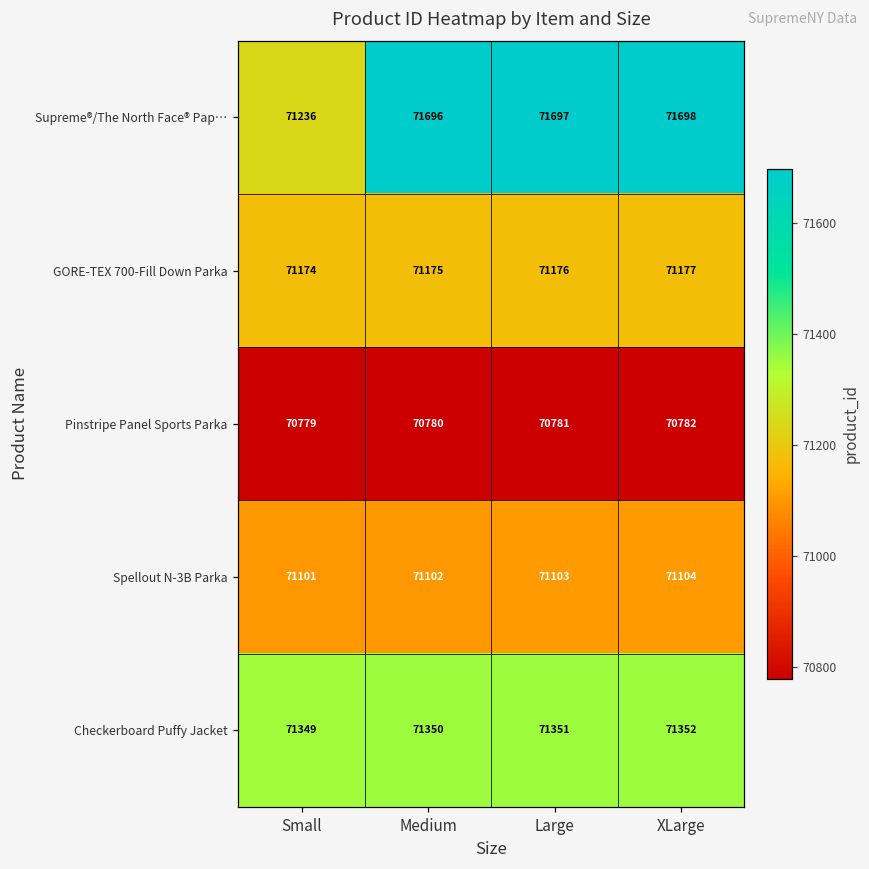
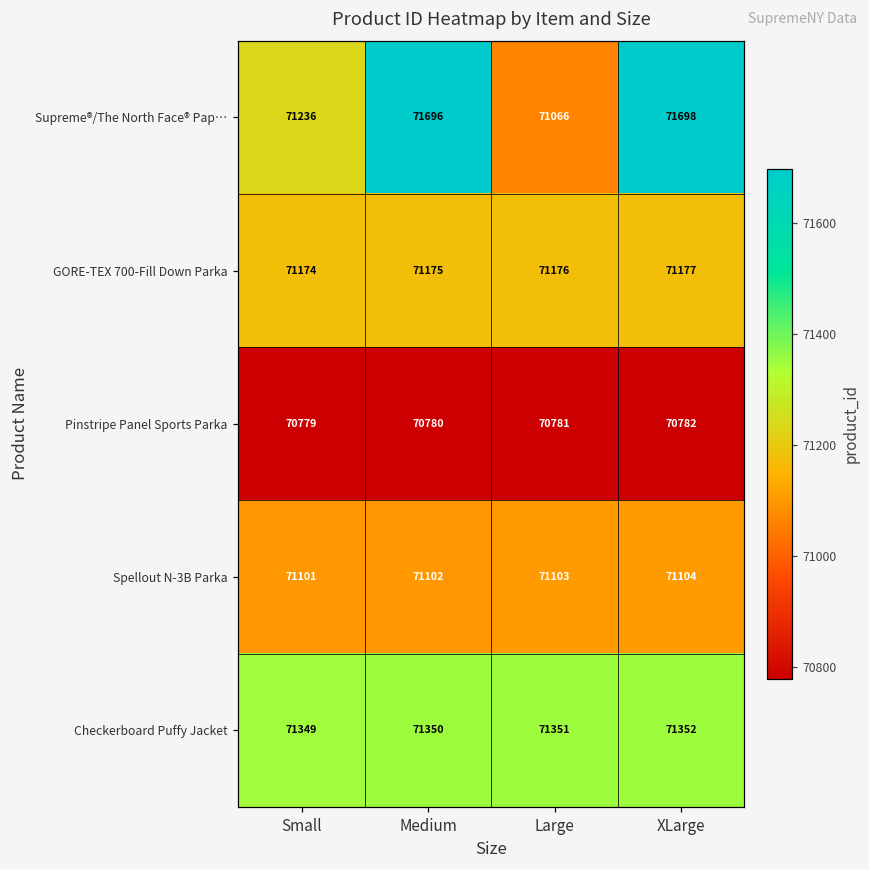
  {
    "Supreme®/The North Face® Pap…": {
      "Small": 71236,
      "Medium": 71696,
-     "Large": 71697,
+     "Large": 71066,
      "XLarge": 71698
    },
    "GORE-TEX 700-Fill Down Parka": {
      "Small": 71174,
      "Medium": 71175,
      "Large": 71176,
      "XLarge": 71177
    },
    "Pinstripe Panel Sports Parka": {
      "Small": 70779,
      "Medium": 70780,
      "Large": 70781,
      "XLarge": 70782
    },
    "Spellout N-3B Parka": {
      "Small": 71101,
      "Medium": 71102,
      "Large": 71103,
      "XLarge": 71104
    },
    "Checkerboard Puffy Jacket": {
      "Small": 71349,
      "Medium": 71350,
      "Large": 71351,
      "XLarge": 71352
    }
  }
